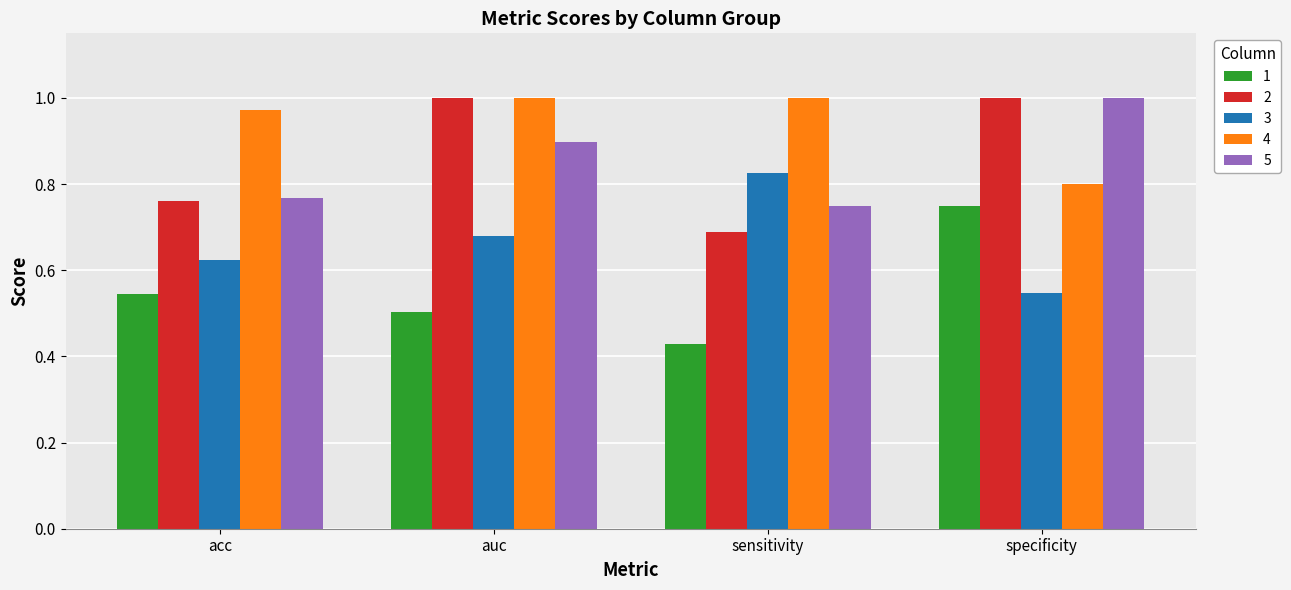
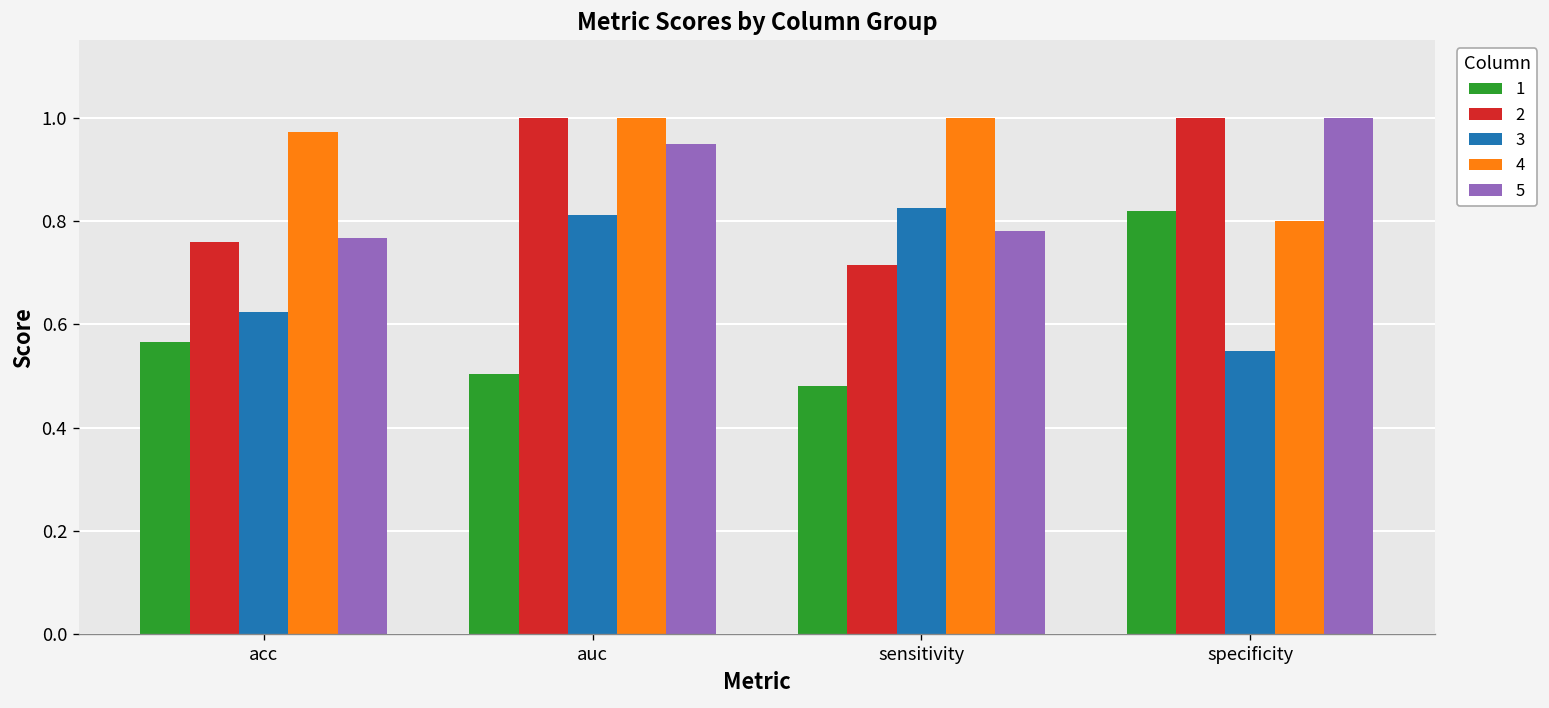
  {
    "1": {
-     "acc": 0.55,
+     "acc": 0.57,
      "auc": 0.50,
-     "sensitivity": 0.43,
-     "specificity": 0.75
+     "sensitivity": 0.48,
+     "specificity": 0.82
    },
    "2": {
      "acc": 0.76,
      "auc": 1.00,
-     "sensitivity": 0.69,
+     "sensitivity": 0.71,
      "specificity": 1.00
    },
    "3": {
      "acc": 0.62,
-     "auc": 0.68,
+     "auc": 0.81,
      "sensitivity": 0.83,
      "specificity": 0.55
    },
    "4": {
      "acc": 0.97,
      "auc": 1.00,
      "sensitivity": 1.00,
      "specificity": 0.80
    },
    "5": {
      "acc": 0.77,
-     "auc": 0.90,
-     "sensitivity": 0.75,
+     "auc": 0.95,
+     "sensitivity": 0.78,
      "specificity": 1.00
    }
  }
